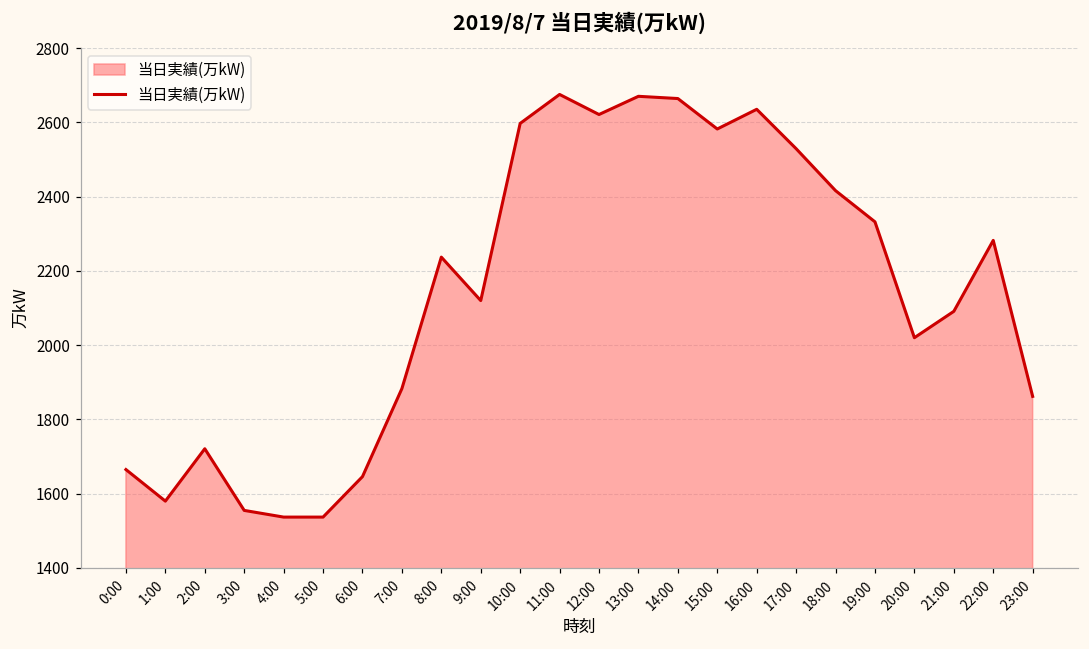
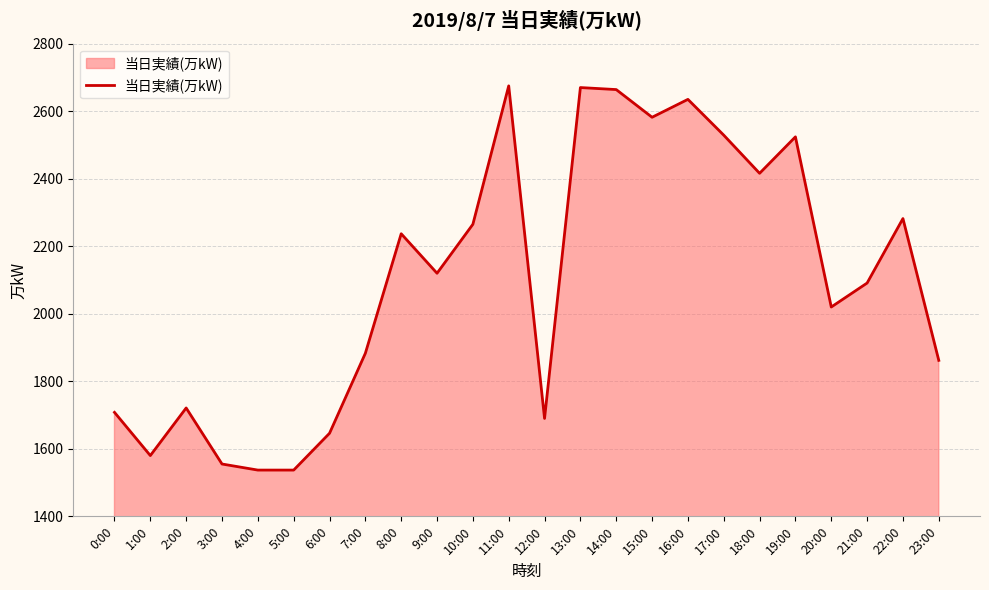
  {
-   "0:00": 1670,
+   "0:00": 1710,
    "1:00": 1580,
    "2:00": 1720,
    "3:00": 1560,
    "4:00": 1540,
    "5:00": 1540,
    "6:00": 1650,
    "7:00": 1880,
    "8:00": 2240,
    "9:00": 2120,
-   "10:00": 2600,
+   "10:00": 2270,
    "11:00": 2680,
-   "12:00": 2620,
+   "12:00": 1690,
    "13:00": 2670,
    "14:00": 2660,
    "15:00": 2580,
    "16:00": 2640,
    "17:00": 2530,
    "18:00": 2420,
-   "19:00": 2330,
+   "19:00": 2520,
    "20:00": 2020,
    "21:00": 2090,
    "22:00": 2280,
    "23:00": 1860
  }
